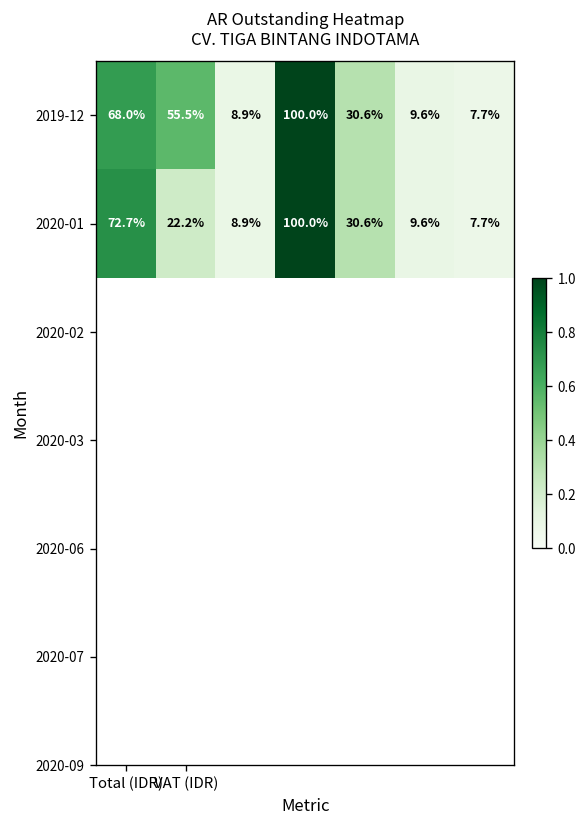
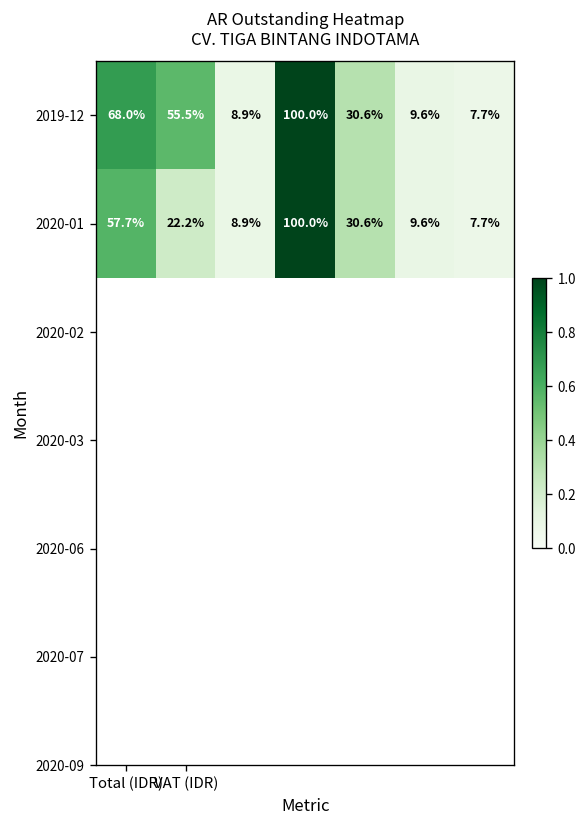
  {
    "2019-12": {
      "Total (IDR)": "68.0%",
      "VAT (IDR)": "55.5%"
    },
    "2020-01": {
-     "Total (IDR)": "72.7%",
+     "Total (IDR)": "57.7%",
      "VAT (IDR)": "22.2%"
    }
  }
